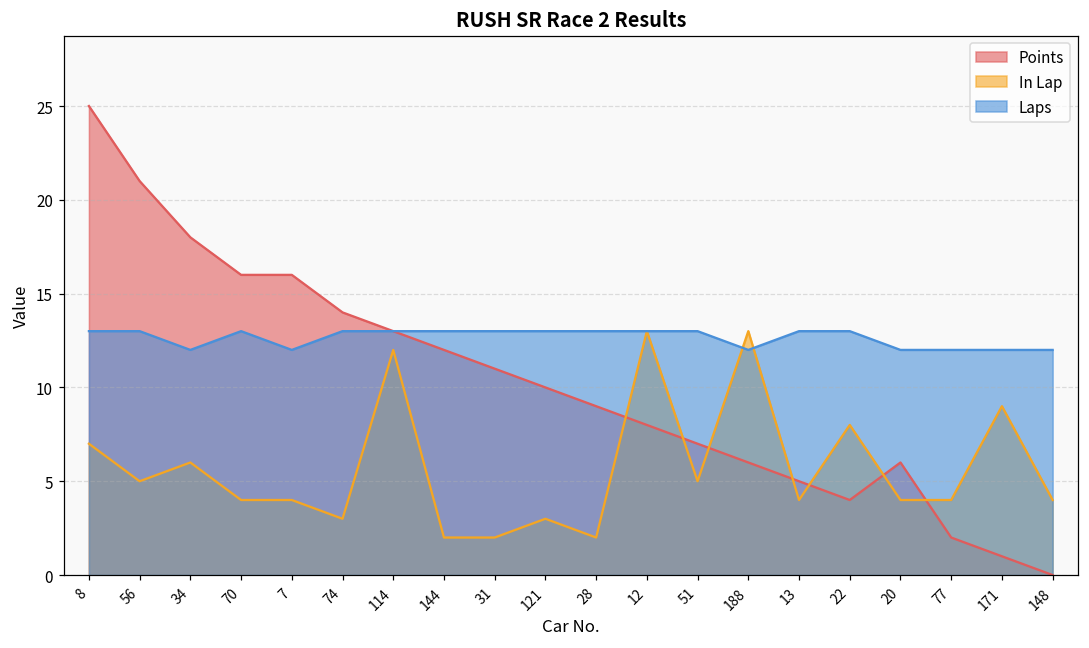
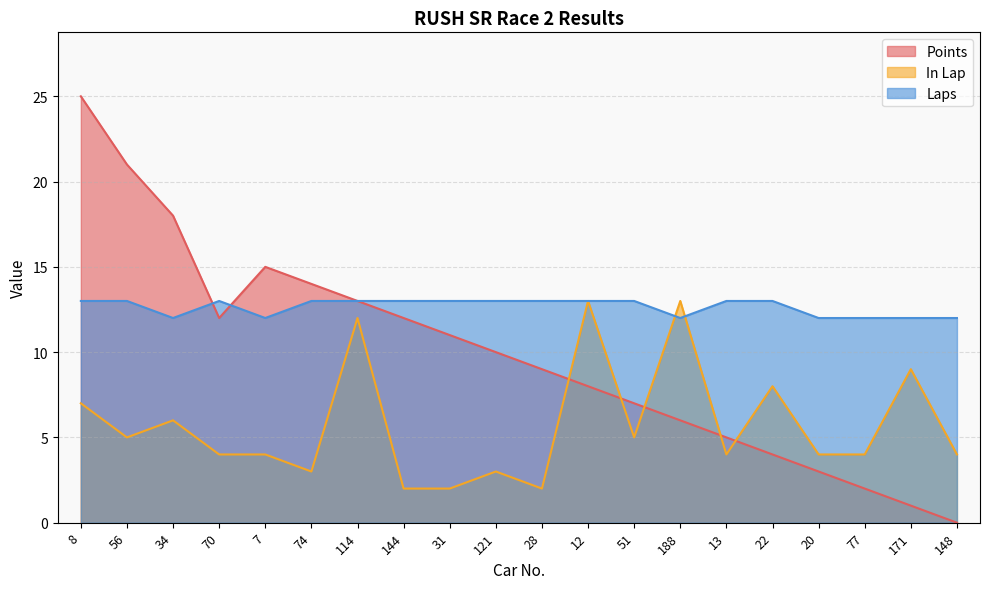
  {
    "Points": {
      "8": 25,
      "56": 21,
      "34": 18,
-     "70": 16,
-     "7": 16,
+     "70": 12,
+     "7": 15,
      "74": 14,
      "144": 12,
      "31": 11,
      "121": 10,
      "28": 9,
      "12": 8,
      "51": 7,
      "188": 6,
      "13": 5,
      "22": 4,
-     "20": 6,
+     "20": 3,
      "77": 2,
      "171": 1,
      "148": 0
    },
    "In Lap": {
      "8": 7,
      "56": 5,
      "34": 6,
      "70": 4,
      "7": 4,
      "74": 3,
      "114": 12,
      "144": 2,
      "31": 2,
      "121": 3,
      "28": 2,
      "51": 5,
      "188": 13,
      "13": 4,
      "22": 8,
      "20": 4,
      "77": 4,
      "171": 9,
      "148": 4
    },
    "Laps": {
      "8": 13,
      "56": 13,
      "34": 12,
      "70": 13,
      "7": 12,
      "74": 13,
      "144": 13,
      "31": 13,
      "121": 13,
      "28": 13,
      "51": 13,
      "188": 12,
      "13": 13,
      "22": 13,
      "20": 12,
      "77": 12,
      "171": 12,
      "148": 12
    }
  }
